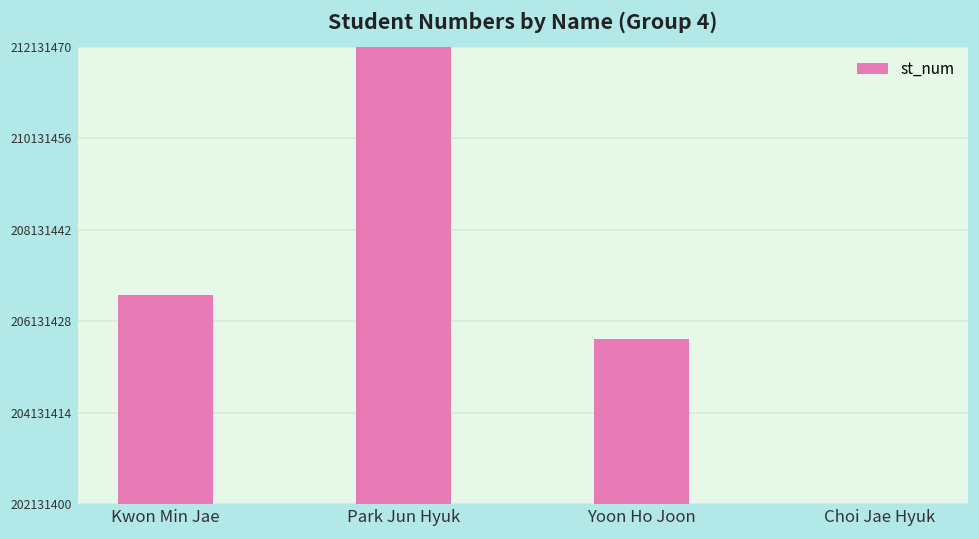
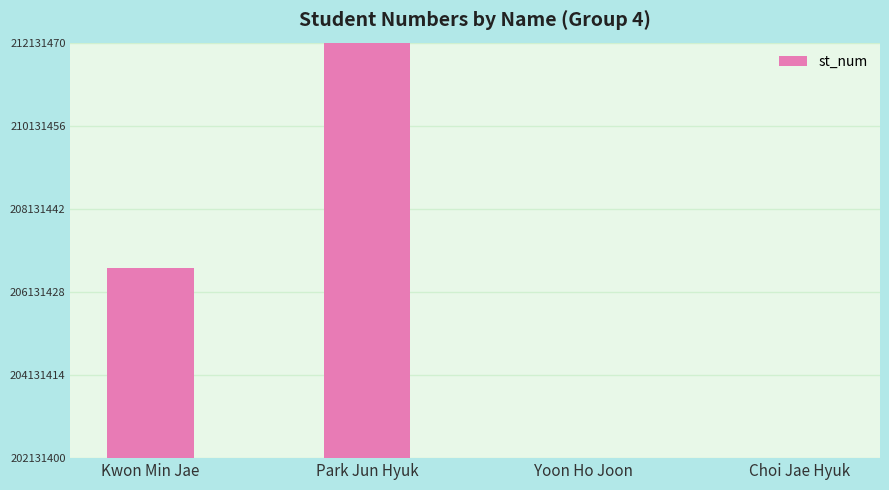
  {
    "Kwon Min Jae": 206700000,
    "Park Jun Hyuk": 212100000,
-   "Yoon Ho Joon": 205700000,
+   "Yoon Ho Joon": 202100000,
    "Choi Jae Hyuk": 202100000
  }
